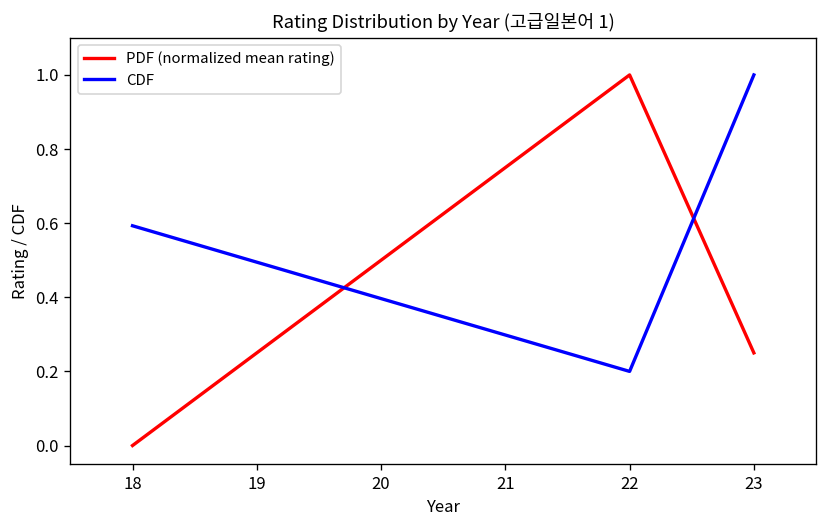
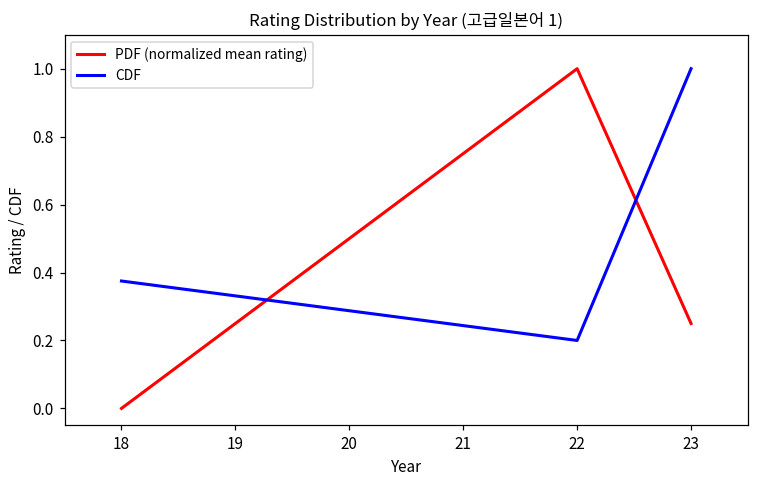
  {
    "PDF (normalized mean rating)": {
      "18": 0.00,
      "22": 1.00,
      "23": 0.25
    },
    "CDF": {
-     "18": 0.59,
+     "18": 0.38,
      "22": 0.20,
      "23": 1.00
    }
  }
